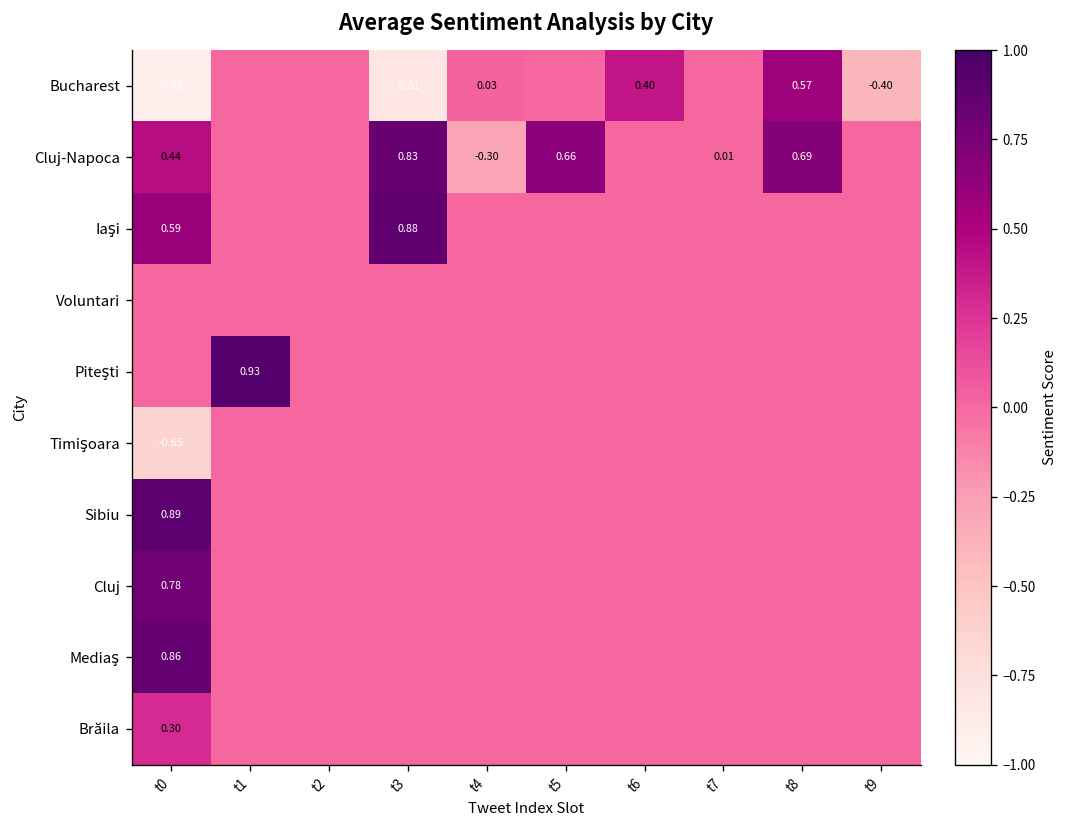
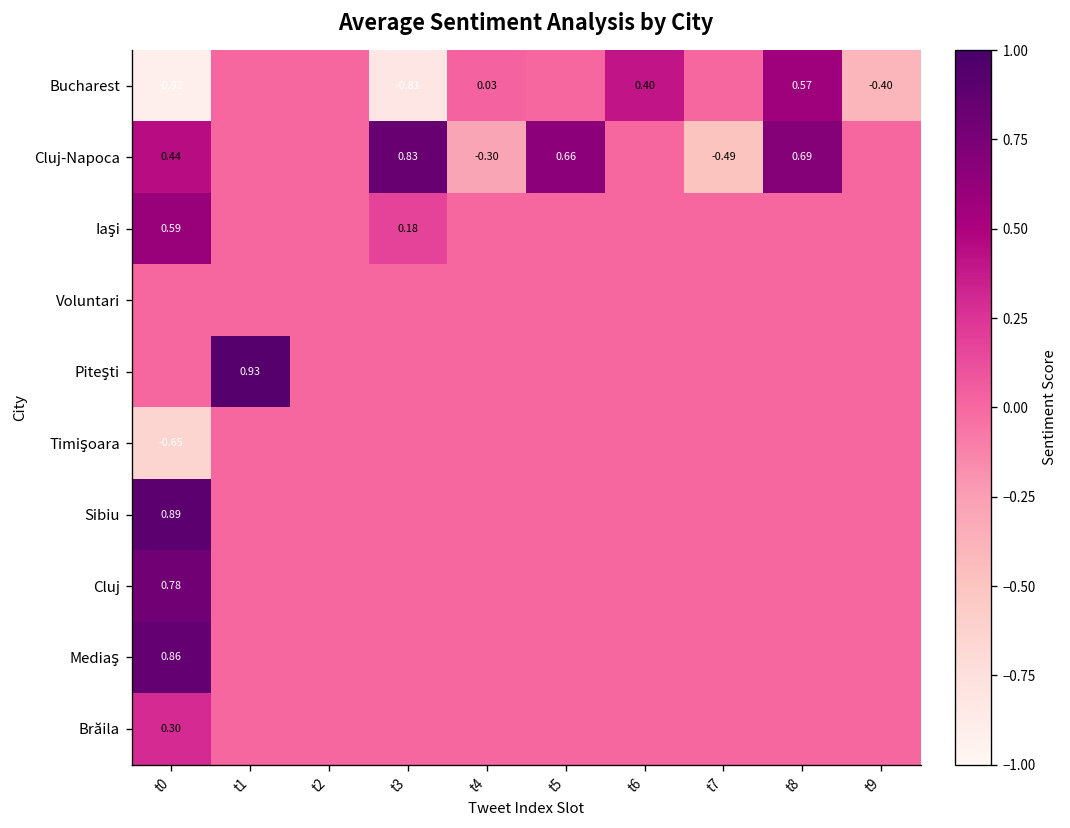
  {
    "Bucharest": {
      "t4": 0.03,
      "t6": 0.40,
      "t8": 0.57,
      "t9": -0.40
    },
    "Cluj-Napoca": {
      "t0": 0.44,
      "t3": 0.83,
      "t4": -0.30,
      "t5": 0.66,
-     "t7": 0.01,
+     "t7": -0.49,
      "t8": 0.69
    },
    "Iaşi": {
      "t0": 0.59,
-     "t3": 0.88
+     "t3": 0.18
    },
    "Piteşti": {
      "t1": 0.93
    },
    "Sibiu": {
      "t0": 0.89
    },
    "Cluj": {
      "t0": 0.78
    },
    "Mediaş": {
      "t0": 0.86
    },
    "Brăila": {
      "t0": 0.30
    }
  }
